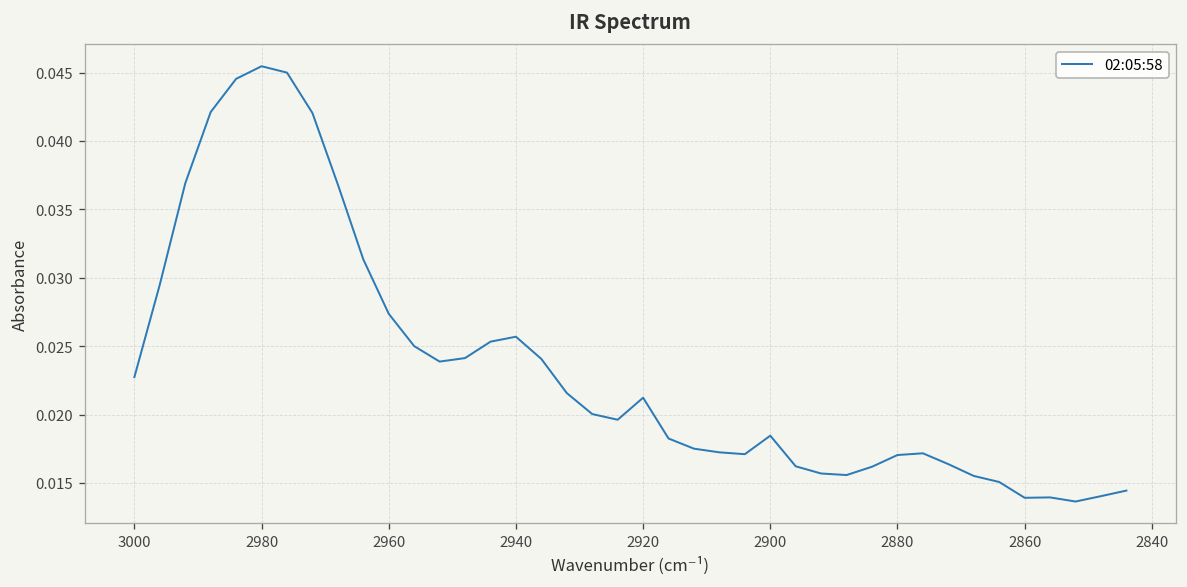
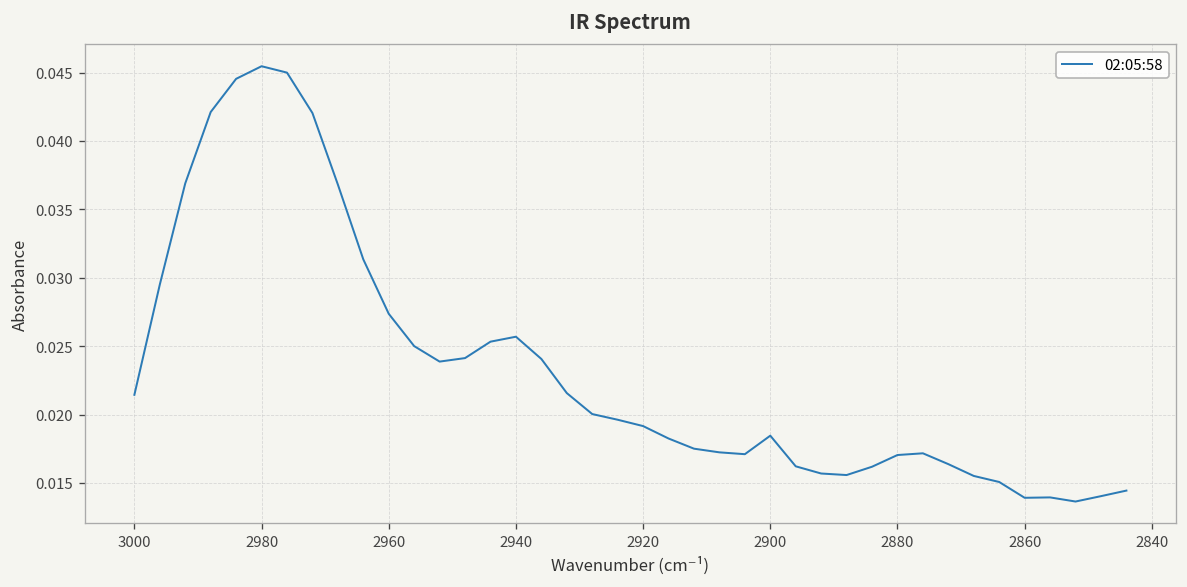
  {
-   "3000": 0.0227,
+   "3000": 0.0214,
    "2980": 0.0455,
    "2960": 0.0274,
    "2940": 0.0257,
-   "2920": 0.0212,
+   "2920": 0.0192,
    "2900": 0.0185,
    "2880": 0.0170,
    "2860": 0.0139
  }
